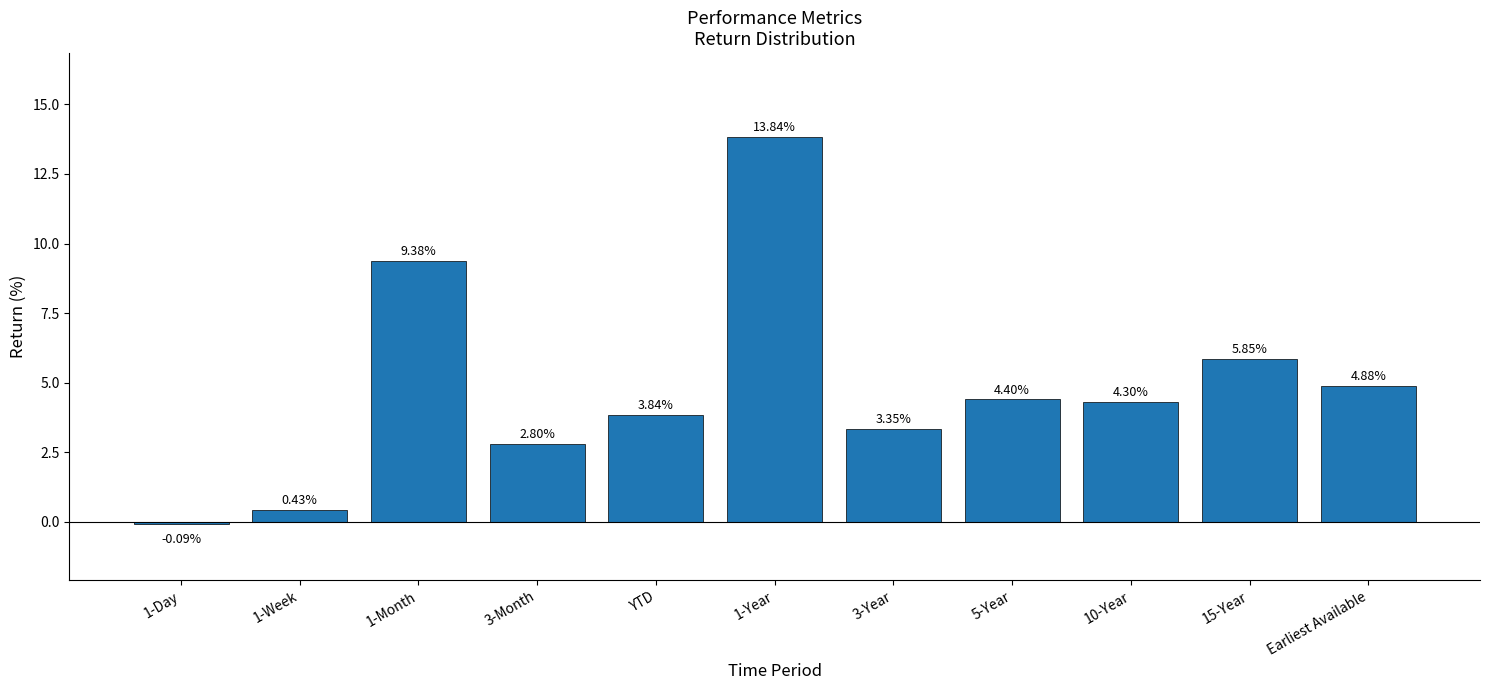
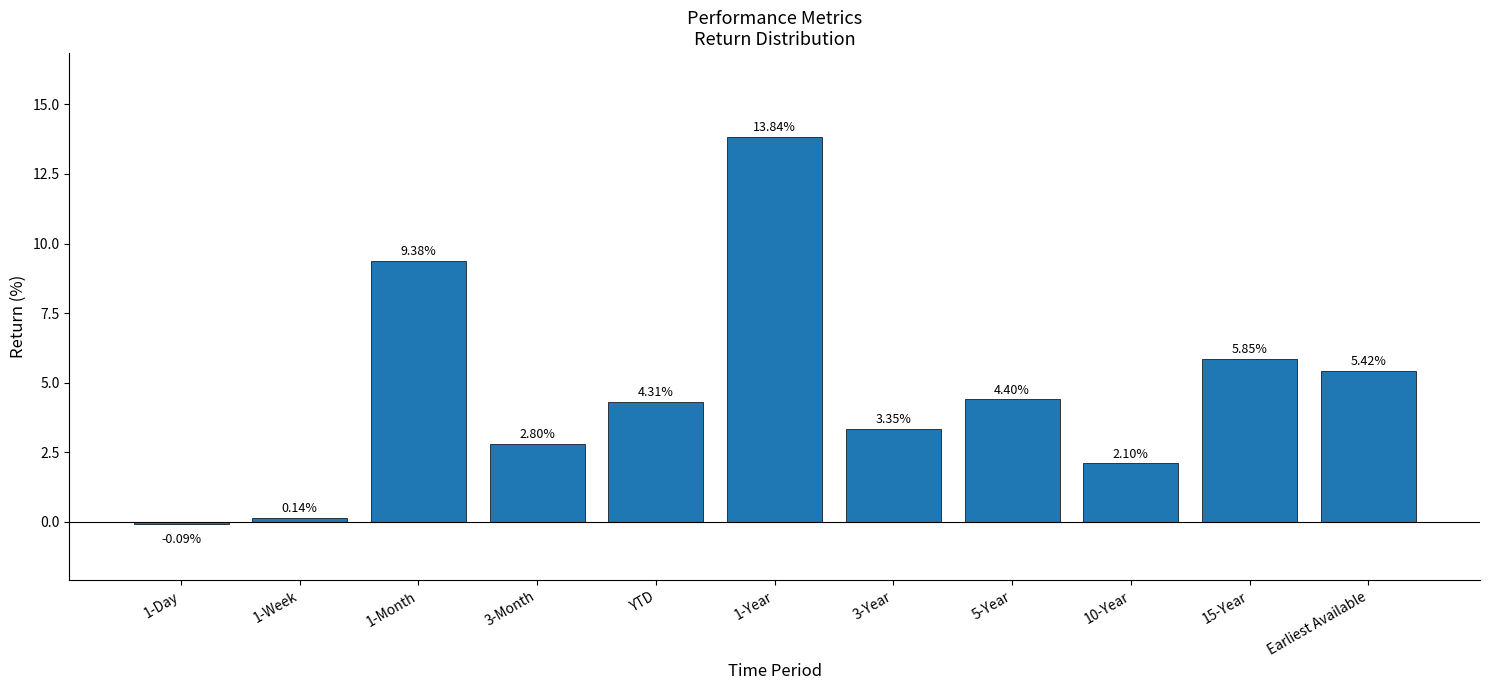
  {
    "1-Day": "-0.09%",
-   "1-Week": "0.43%",
+   "1-Week": "0.14%",
    "1-Month": "9.38%",
    "3-Month": "2.80%",
-   "YTD": "3.84%",
+   "YTD": "4.31%",
    "1-Year": "13.84%",
    "3-Year": "3.35%",
    "5-Year": "4.40%",
-   "10-Year": "4.30%",
+   "10-Year": "2.10%",
    "15-Year": "5.85%",
-   "Earliest Available": "4.88%"
+   "Earliest Available": "5.42%"
  }
